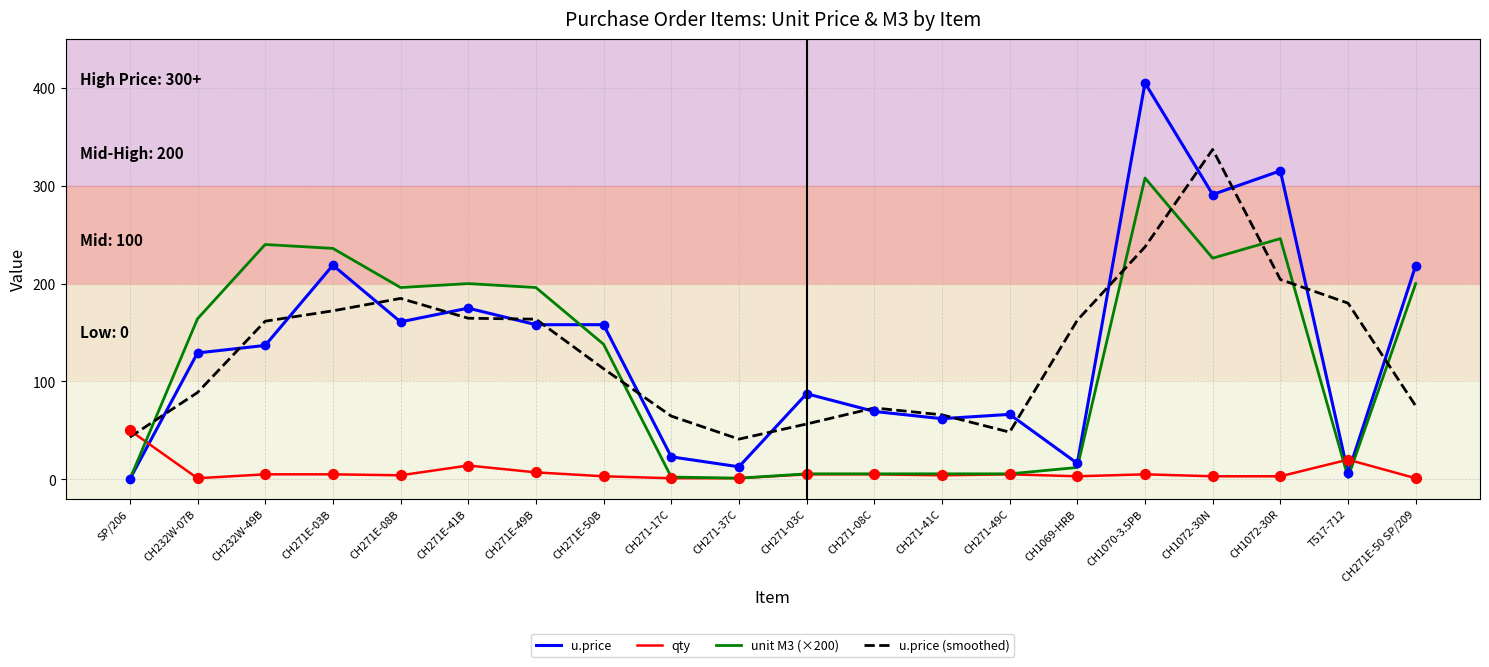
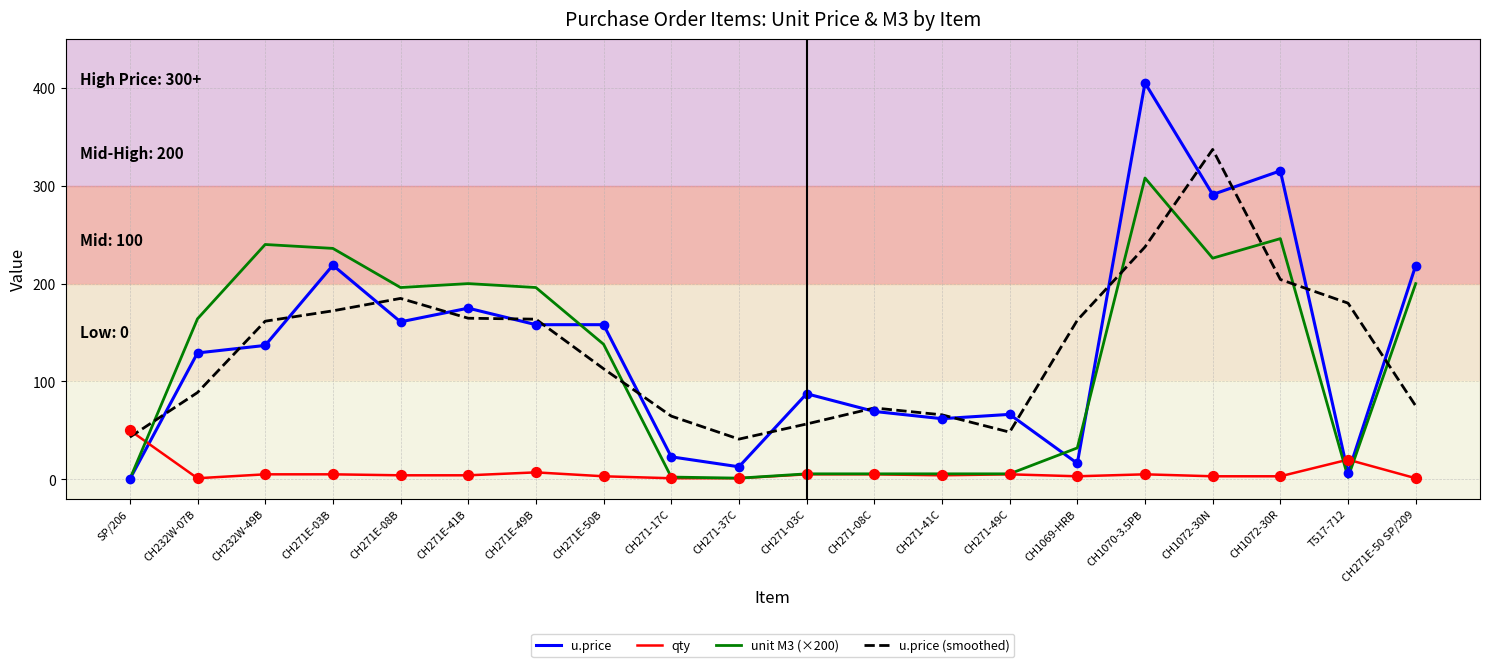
  {
    "u.price": {
      "CH232W-07B": 130,
      "CH232W-49B": 140,
      "CH271E-03B": 220,
      "CH271E-08B": 160,
      "CH271E-41B": 170,
      "CH271E-49B": 160,
      "CH271E-50B": 160,
      "CH271-17C": 20,
      "CH271-37C": 10,
      "CH271-03C": 90,
      "CH271-08C": 70,
      "CH271-41C": 60,
      "CH271-49C": 70,
      "CH1069-HRB": 20,
      "CH1070-3.5PB": 410,
      "CH1072-30N": 290,
      "CH1072-30R": 320,
      "T517-712": 10,
      "CH271E-50 SP/209": 220
    },
    "qty": {
      "SP/206": 50,
      "CH232W-07B": 0,
      "CH232W-49B": 10,
      "CH271E-03B": 10,
      "CH271E-08B": 0,
-     "CH271E-41B": 10,
+     "CH271E-41B": 0,
      "CH271E-49B": 10,
      "CH271E-50B": 0,
      "CH1069-HRB": 0,
      "CH1070-3.5PB": 10,
      "CH1072-30N": 0,
      "CH1072-30R": 0,
      "T517-712": 20,
      "CH271E-50 SP/209": 0
    },
    "unit M3 (×200)": {
      "CH232W-07B": 160,
      "CH232W-49B": 240,
      "CH271E-03B": 240,
      "CH271E-08B": 200,
      "CH271E-41B": 200,
      "CH271E-49B": 200,
      "CH271E-50B": 140,
-     "CH1069-HRB": 10,
+     "CH1069-HRB": 30,
      "CH1070-3.5PB": 310,
      "CH1072-30N": 230,
      "CH1072-30R": 250,
      "T517-712": 0,
      "CH271E-50 SP/209": 200
    },
    "u.price (smoothed)": {
      "SP/206": 40,
      "CH232W-07B": 90,
      "CH232W-49B": 160,
      "CH271E-03B": 170,
      "CH271E-08B": 180,
      "CH271E-41B": 160,
      "CH271E-49B": 160,
      "CH271E-50B": 110,
      "CH271-17C": 60,
      "CH271-37C": 40,
      "CH271-03C": 60,
      "CH271-08C": 70,
      "CH271-41C": 70,
      "CH271-49C": 50,
      "CH1069-HRB": 160,
      "CH1070-3.5PB": 240,
      "CH1072-30N": 340,
      "CH1072-30R": 200,
      "T517-712": 180,
      "CH271E-50 SP/209": 70
    }
  }
